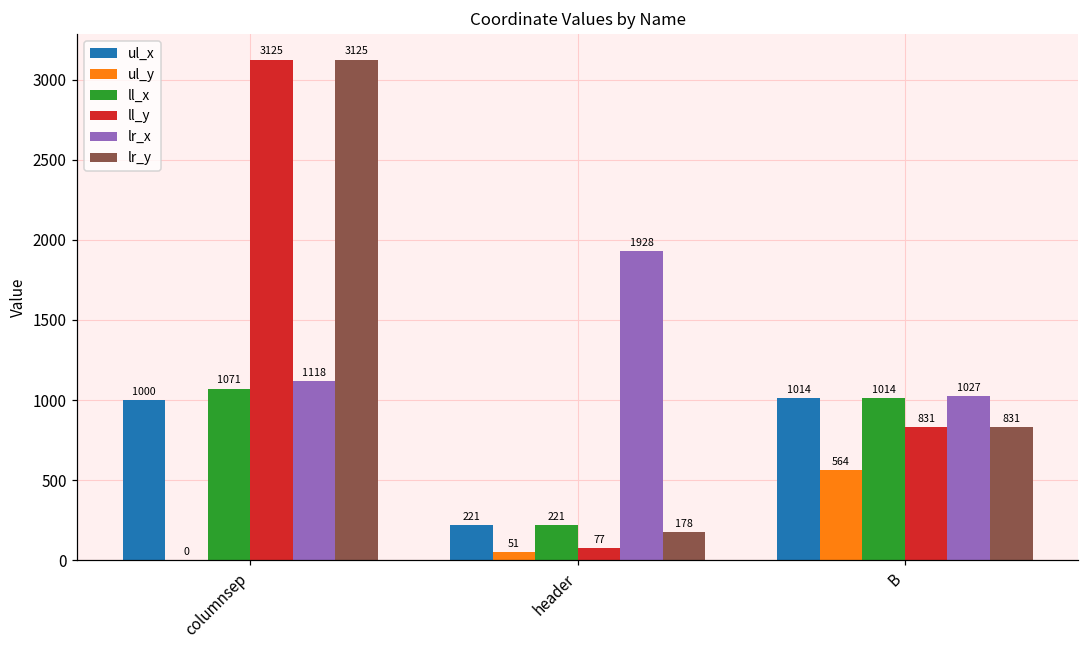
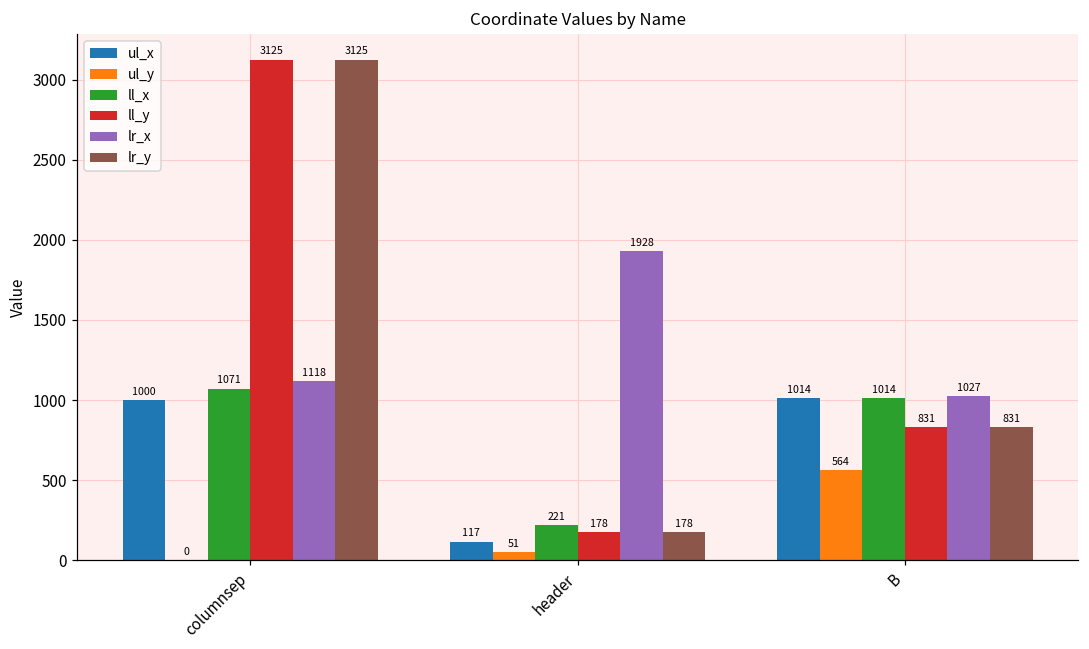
  {
    "ul_x": {
      "columnsep": 1000,
-     "header": 221,
+     "header": 117,
      "B": 1014
    },
    "ul_y": {
      "columnsep": 0,
      "header": 51,
      "B": 564
    },
    "ll_x": {
      "columnsep": 1071,
      "header": 221,
      "B": 1014
    },
    "ll_y": {
      "columnsep": 3125,
-     "header": 77,
+     "header": 178,
      "B": 831
    },
    "lr_x": {
      "columnsep": 1118,
      "header": 1928,
      "B": 1027
    },
    "lr_y": {
      "columnsep": 3125,
      "header": 178,
      "B": 831
    }
  }
